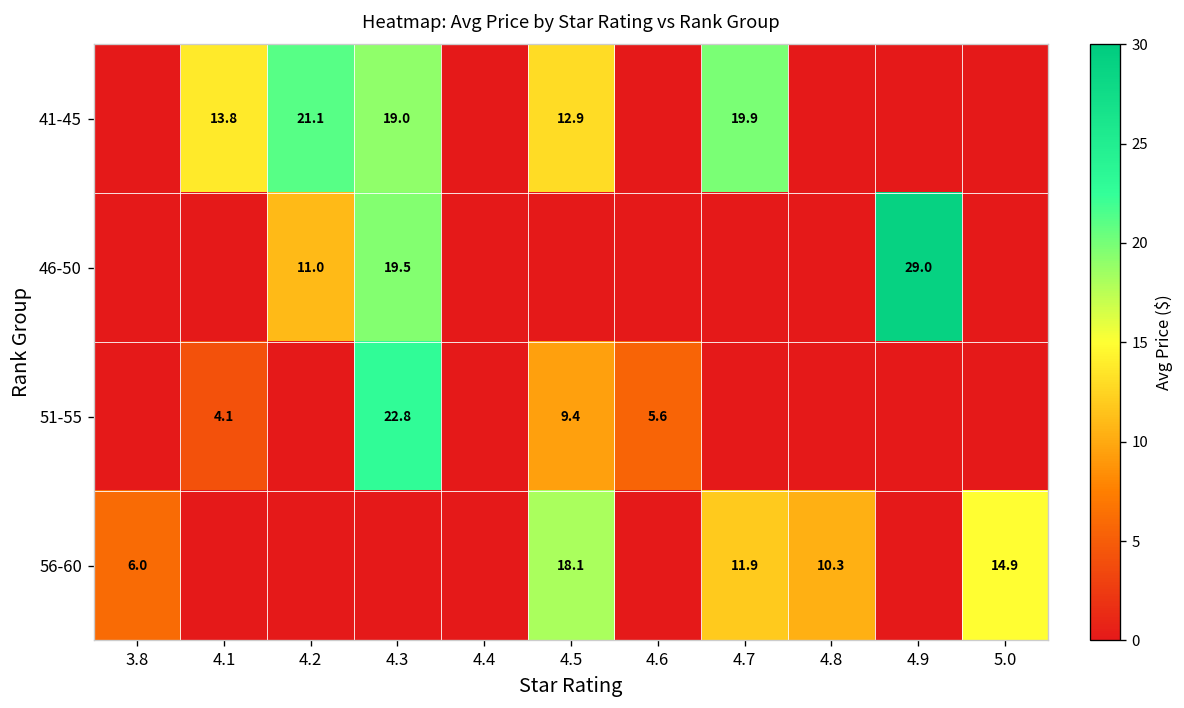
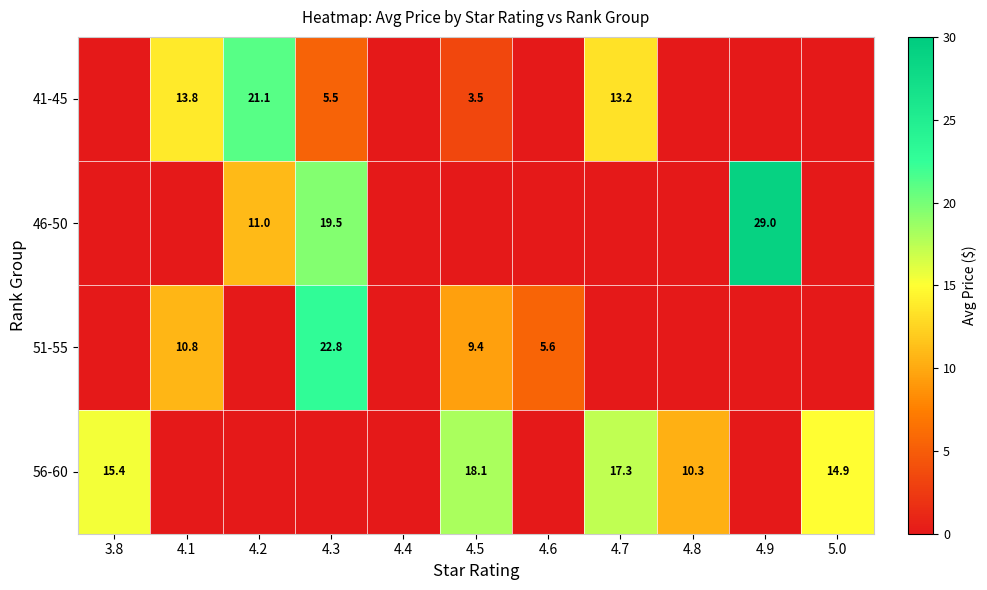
  {
    "41-45": {
      "4.1": 13.8,
      "4.2": 21.1,
-     "4.3": 19.0,
-     "4.5": 12.9,
-     "4.7": 19.9
+     "4.3": 5.5,
+     "4.5": 3.5,
+     "4.7": 13.2
    },
    "46-50": {
      "4.2": 11.0,
      "4.3": 19.5,
      "4.9": 29.0
    },
    "51-55": {
-     "4.1": 4.1,
+     "4.1": 10.8,
      "4.3": 22.8,
      "4.5": 9.4,
      "4.6": 5.6
    },
    "56-60": {
-     "3.8": 6.0,
+     "3.8": 15.4,
      "4.5": 18.1,
-     "4.7": 11.9,
+     "4.7": 17.3,
      "4.8": 10.3,
      "5.0": 14.9
    }
  }
